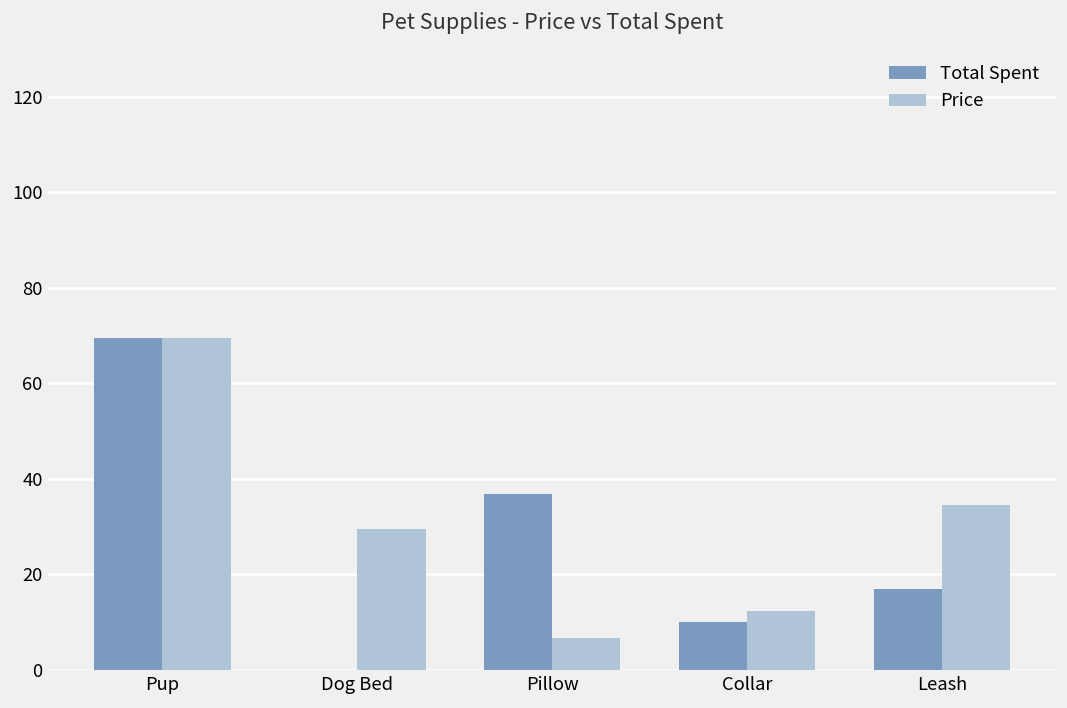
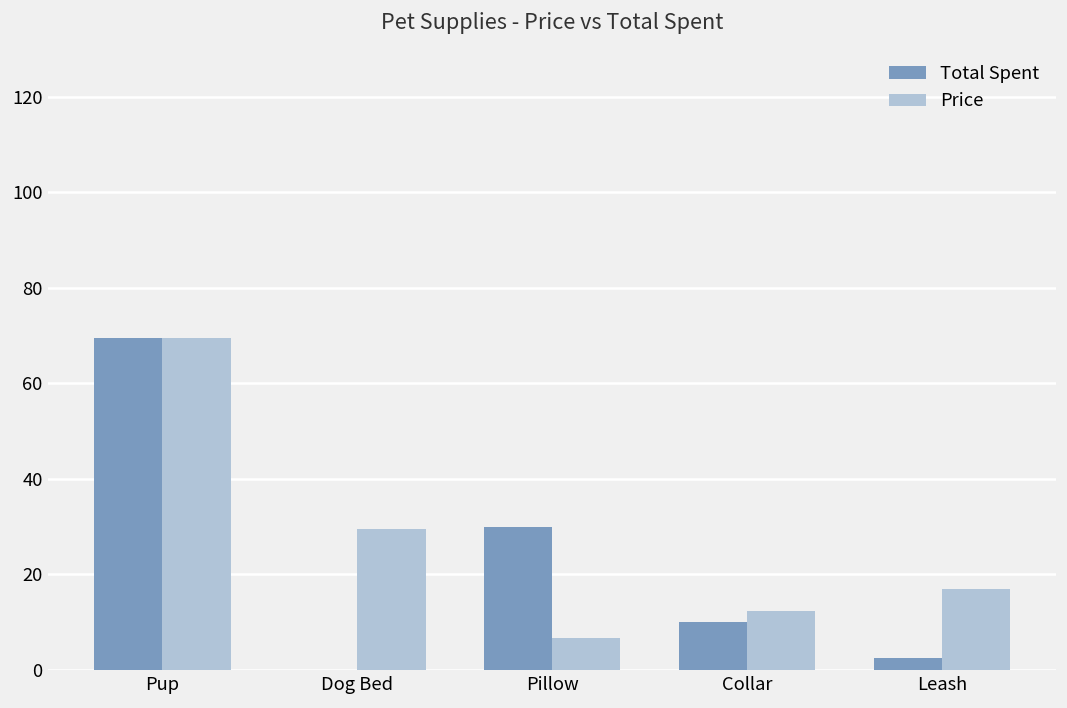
  {
    "Total Spent": {
      "Pup": 70,
      "Dog Bed": 0,
-     "Pillow": 37,
+     "Pillow": 30,
      "Collar": 10,
-     "Leash": 17
+     "Leash": 3
    },
    "Price": {
      "Pup": 70,
      "Dog Bed": 30,
      "Pillow": 7,
      "Collar": 12,
-     "Leash": 35
+     "Leash": 17
    }
  }
